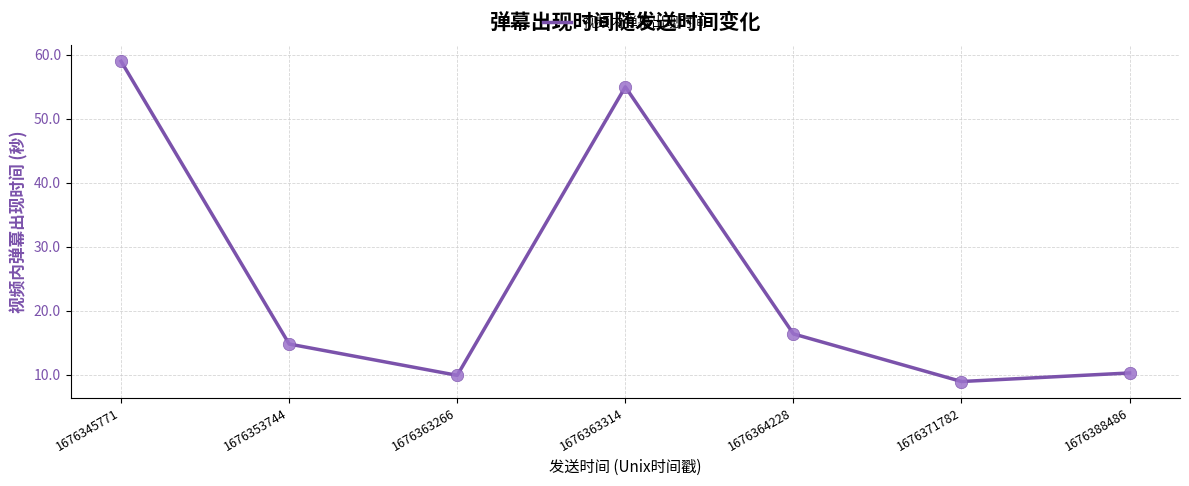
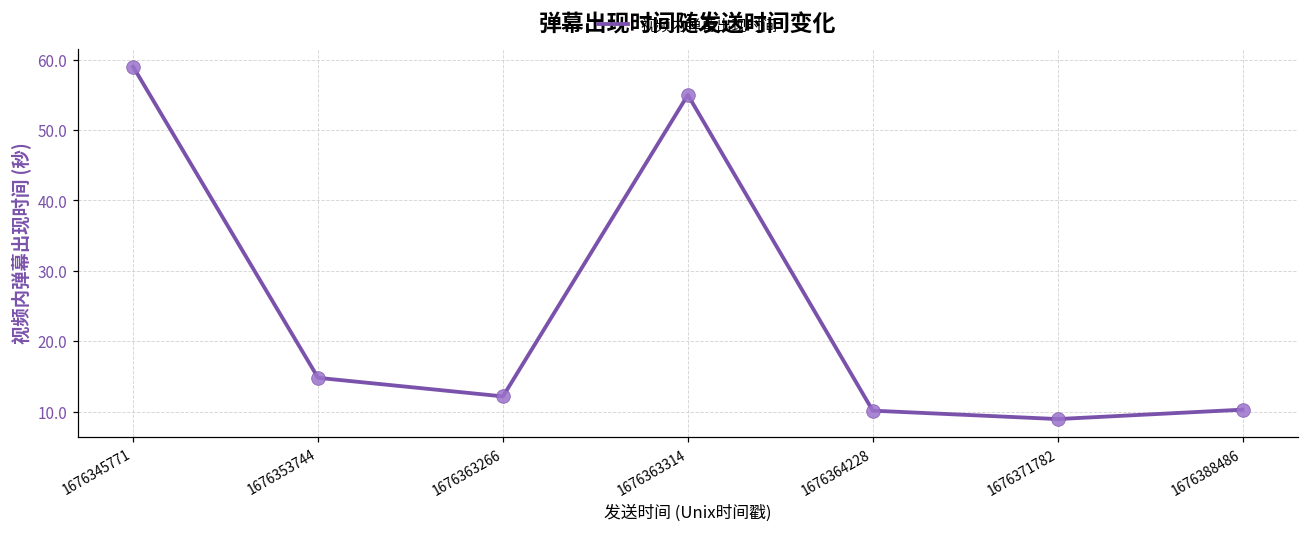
  {
    "1676345771": 59,
    "1676353744": 15,
-   "1676363266": 10,
+   "1676363266": 12,
    "1676363314": 55,
-   "1676364228": 16,
+   "1676364228": 10,
    "1676371782": 9,
    "1676388486": 10
  }
